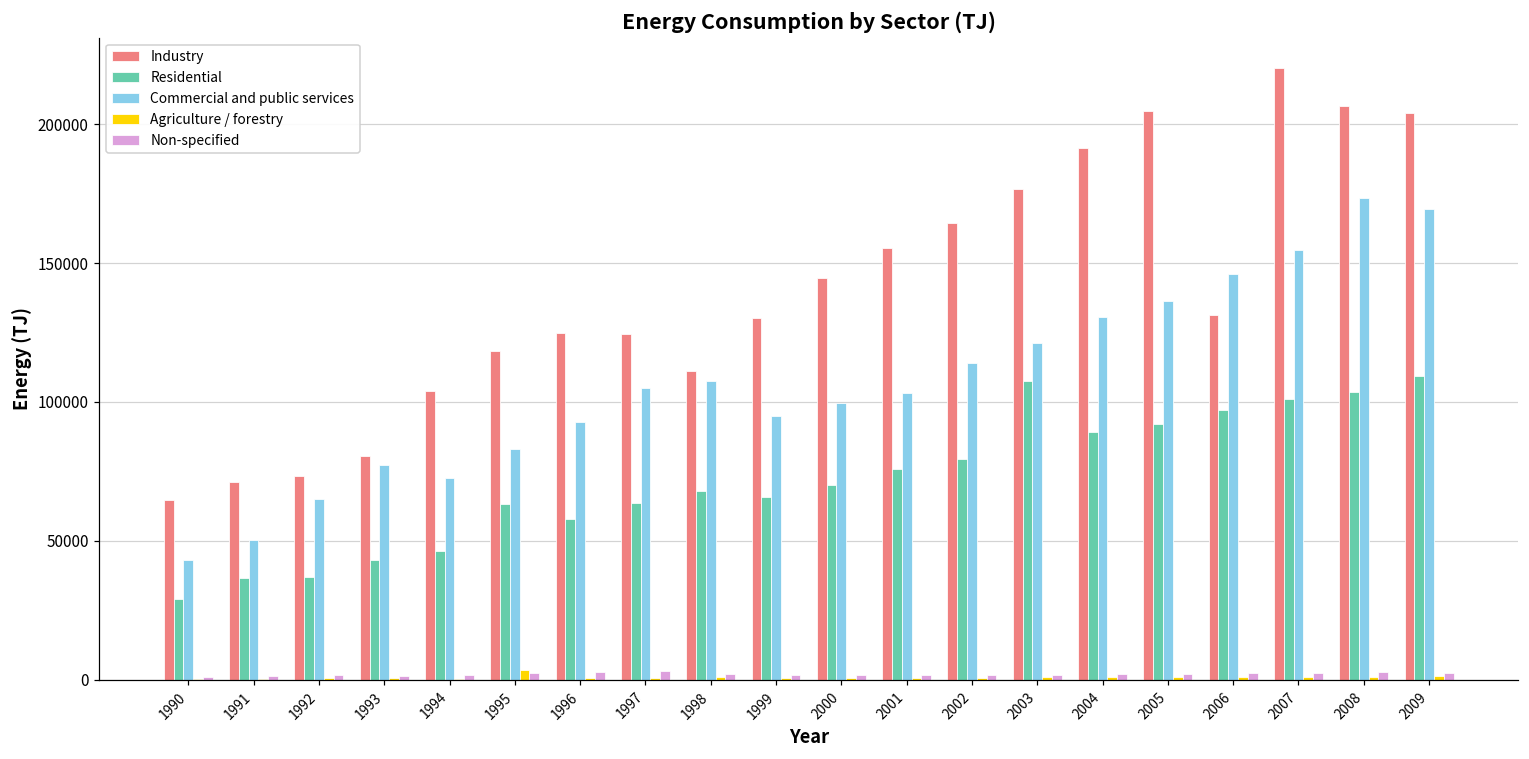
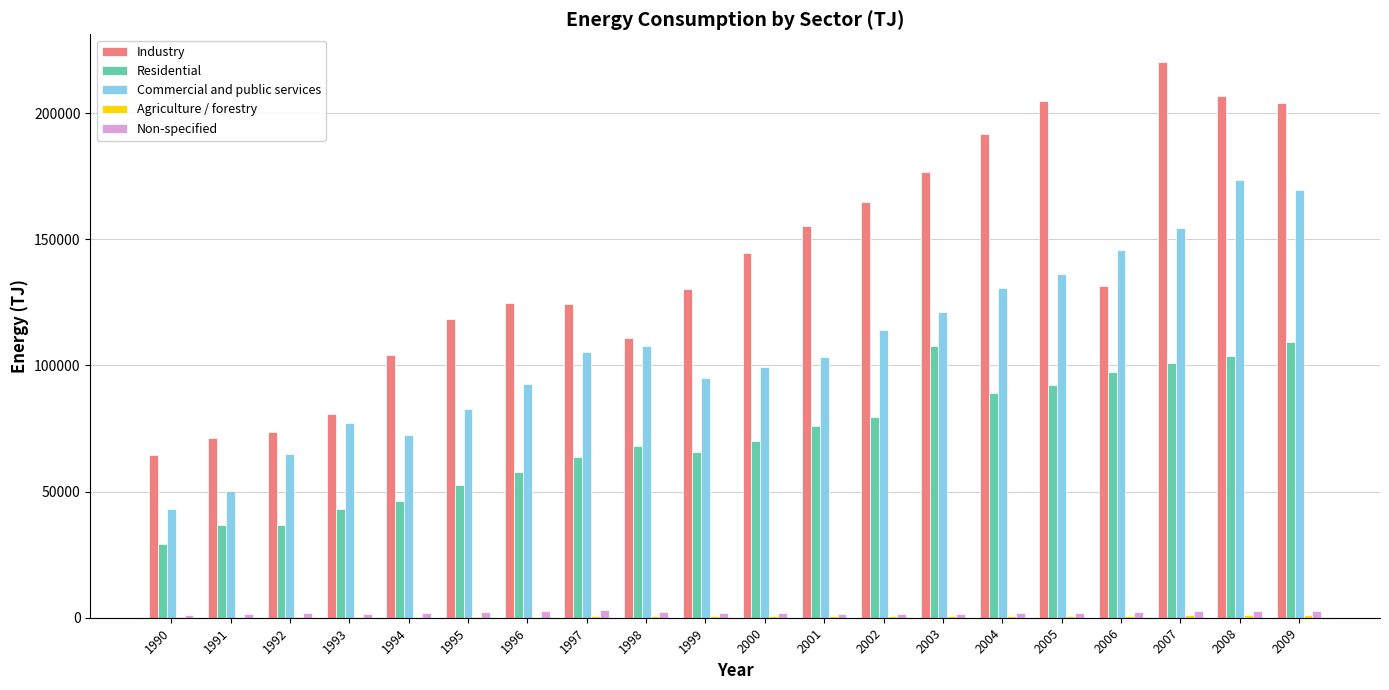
  {
    "Industry": {
      "1990": 65000,
      "1991": 71000,
      "1992": 73000,
      "1993": 81000,
      "1994": 104000,
      "1995": 118000,
      "1996": 125000,
      "1997": 124000,
      "1998": 111000,
      "1999": 130000,
      "2000": 145000,
      "2001": 155000,
      "2002": 165000,
      "2003": 177000,
      "2004": 192000,
      "2005": 205000,
      "2006": 131000,
      "2007": 220000,
      "2008": 207000,
      "2009": 204000
    },
    "Residential": {
      "1990": 29000,
      "1991": 37000,
      "1992": 37000,
      "1993": 43000,
      "1994": 46000,
-     "1995": 63000,
+     "1995": 53000,
      "1996": 58000,
      "1997": 64000,
      "1998": 68000,
      "1999": 66000,
      "2000": 70000,
      "2001": 76000,
      "2002": 80000,
      "2003": 108000,
      "2004": 89000,
      "2005": 92000,
      "2006": 97000,
      "2007": 101000,
      "2008": 104000,
      "2009": 109000
    },
    "Commercial and public services": {
      "1990": 43000,
      "1991": 50000,
      "1992": 65000,
      "1993": 77000,
      "1994": 72000,
      "1995": 83000,
      "1996": 93000,
      "1997": 105000,
      "1998": 108000,
      "1999": 95000,
      "2000": 100000,
      "2001": 103000,
      "2002": 114000,
      "2003": 121000,
      "2004": 131000,
      "2005": 136000,
      "2006": 146000,
      "2007": 155000,
      "2008": 173000,
      "2009": 170000
    },
    "Agriculture / forestry": {
-     "1995": 4000,
+     "1995": 0,
      "2008": 1000,
      "2009": 1000
    },
    "Non-specified": {
      "1991": 1000,
      "1992": 2000,
      "1993": 1000,
      "1994": 2000,
      "1995": 2000,
      "1996": 3000,
      "1997": 3000,
      "1998": 2000,
      "1999": 2000,
      "2000": 2000,
      "2001": 1000,
      "2002": 1000,
      "2003": 2000,
      "2004": 2000,
      "2005": 2000,
      "2006": 2000,
      "2007": 2000,
      "2008": 3000,
      "2009": 3000
    }
  }
